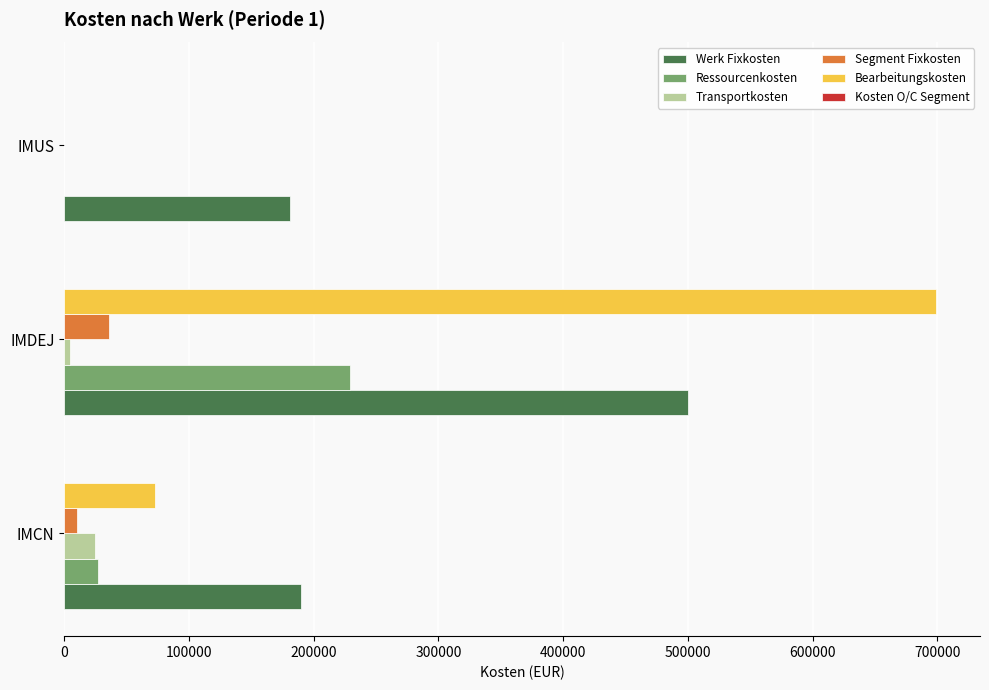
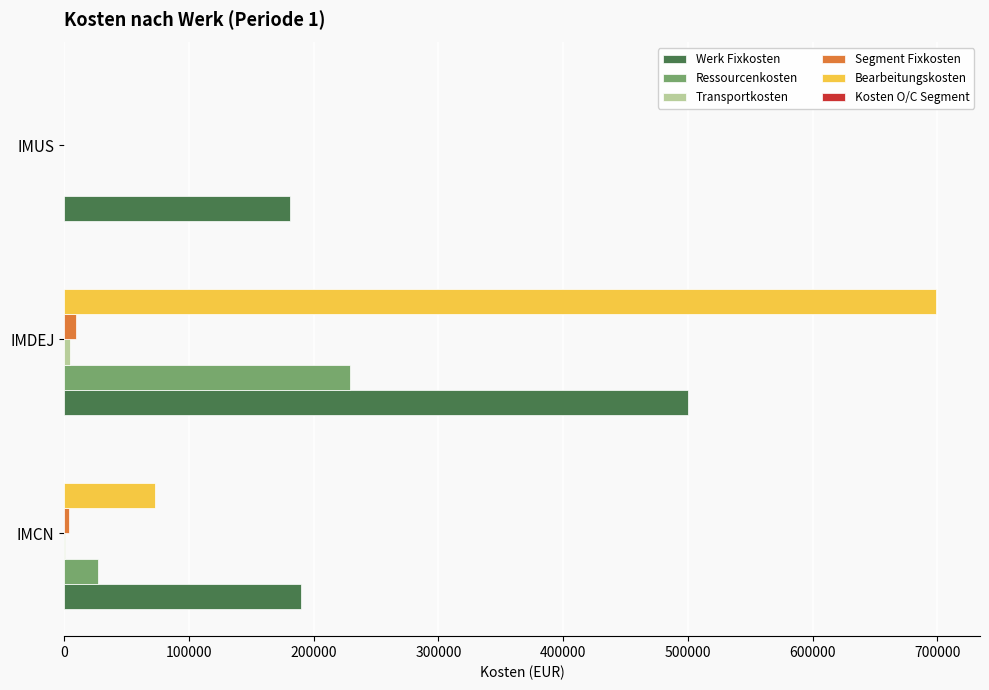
  {
    "Werk Fixkosten": {
      "IMUS": 181000,
      "IMDEJ": 500000,
      "IMCN": 190000
    },
    "Ressourcenkosten": {
      "IMUS": 0,
      "IMDEJ": 229000,
      "IMCN": 27000
    },
    "Transportkosten": {
      "IMUS": 0,
      "IMDEJ": 5000,
-     "IMCN": 25000
+     "IMCN": 1000
    },
    "Segment Fixkosten": {
      "IMUS": 0,
-     "IMDEJ": 36000,
-     "IMCN": 10000
+     "IMDEJ": 10000,
+     "IMCN": 4000
    },
    "Bearbeitungskosten": {
      "IMUS": 0,
      "IMDEJ": 699000,
      "IMCN": 72000
    },
    "Kosten O/C Segment": {
      "IMUS": 0,
      "IMDEJ": 0,
      "IMCN": 0
    }
  }
